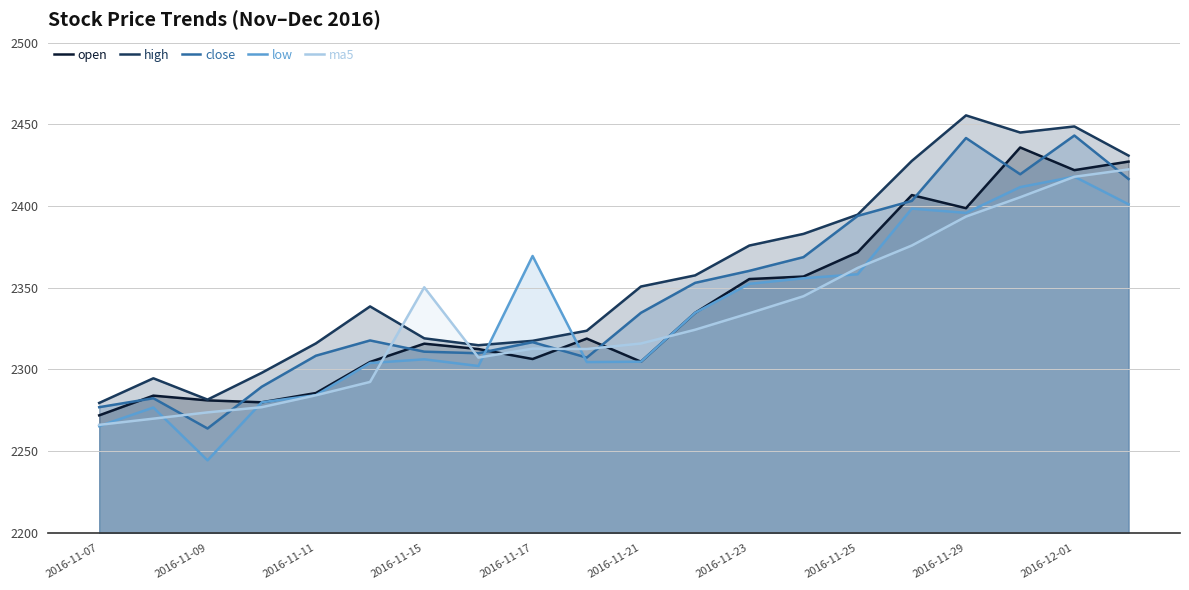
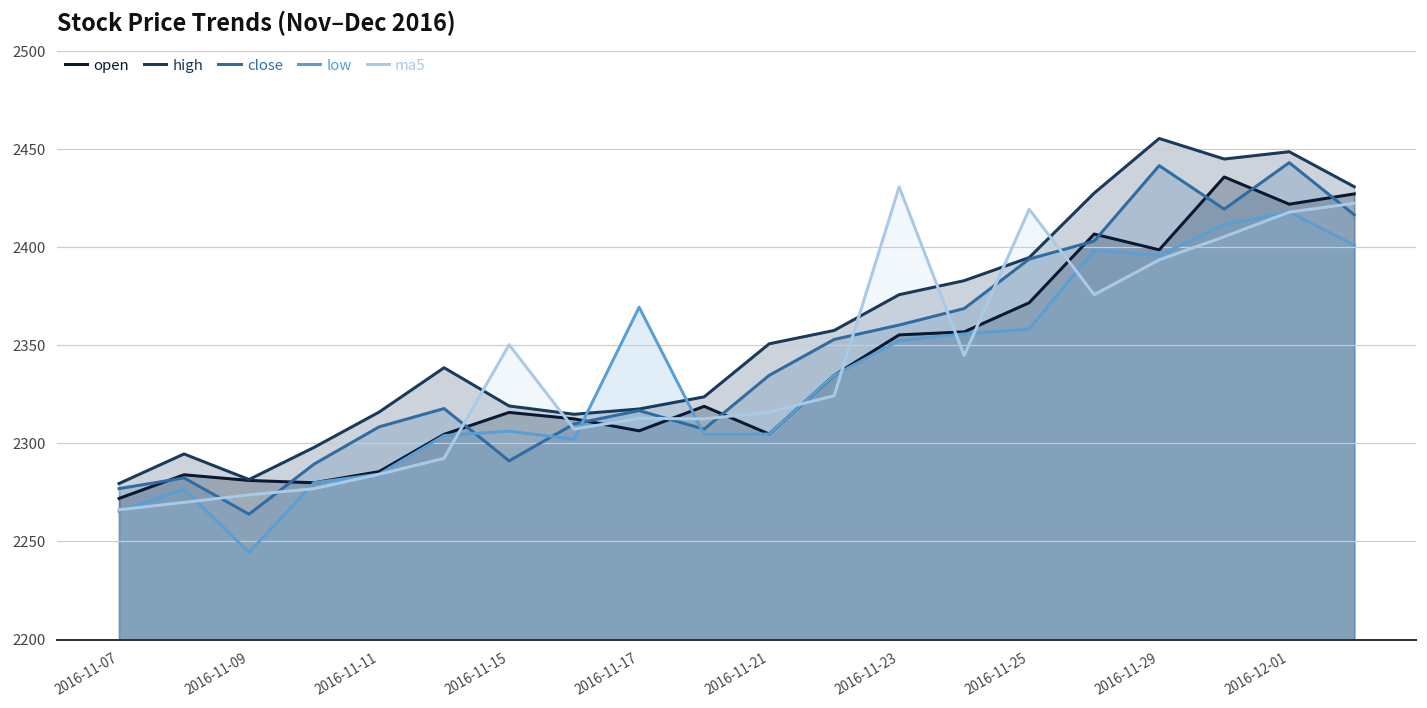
  {
    "close": {
      "2016-11-07": 2277,
      "2016-11-09": 2264,
      "2016-11-11": 2308,
-     "2016-11-15": 2311,
+     "2016-11-15": 2291,
      "2016-11-21": 2335,
      "2016-11-23": 2360,
      "2016-11-29": 2442,
      "2016-12-01": 2443
    },
    "low": {
      "2016-11-09": 2244,
      "2016-11-15": 2306,
      "2016-11-17": 2369,
      "2016-11-23": 2352,
      "2016-11-25": 2358,
      "2016-11-29": 2396
    },
    "ma5": {
      "2016-11-09": 2274,
      "2016-11-15": 2350,
      "2016-11-17": 2313,
      "2016-11-21": 2316,
-     "2016-11-23": 2334,
-     "2016-11-25": 2362,
+     "2016-11-23": 2431,
+     "2016-11-25": 2419,
      "2016-11-29": 2394
    }
  }
